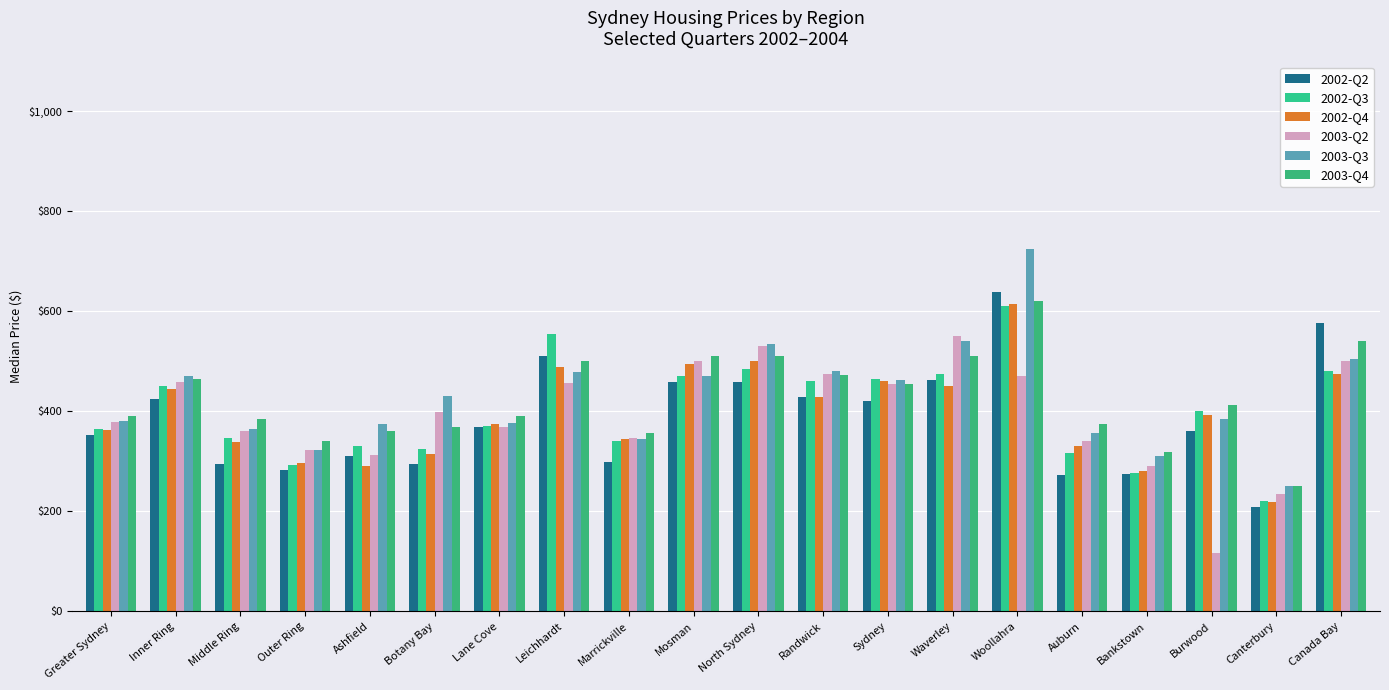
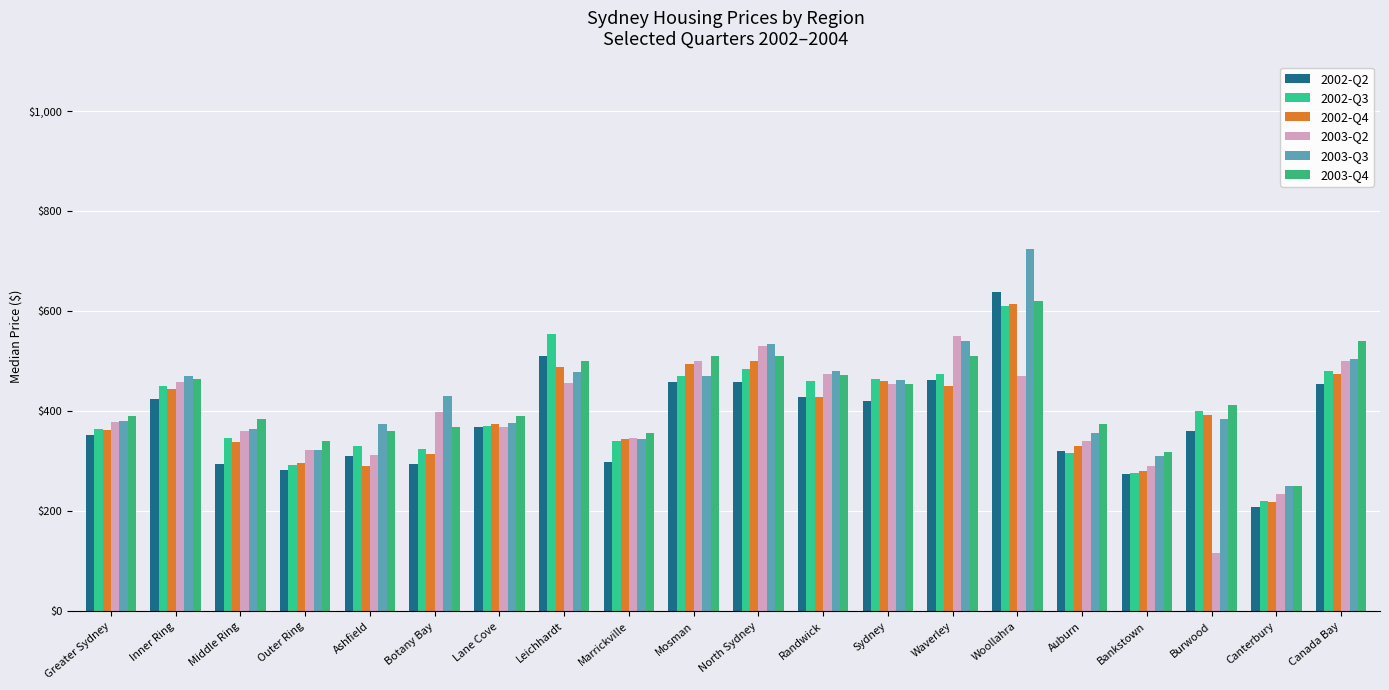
  {
    "2002-Q2": {
      "Greater Sydney": "$350",
      "Inner Ring": "$430",
      "Middle Ring": "$300",
      "Outer Ring": "$280",
      "Ashfield": "$310",
      "Botany Bay": "$300",
      "Lane Cove": "$370",
      "Leichhardt": "$510",
      "Marrickville": "$300",
      "Mosman": "$460",
      "North Sydney": "$460",
      "Randwick": "$430",
      "Sydney": "$420",
      "Waverley": "$460",
      "Woollahra": "$640",
-     "Auburn": "$270",
+     "Auburn": "$320",
      "Bankstown": "$280",
      "Burwood": "$360",
      "Canterbury": "$210",
-     "Canada Bay": "$580"
+     "Canada Bay": "$460"
    },
    "2002-Q4": {
      "Greater Sydney": "$360",
      "Inner Ring": "$450",
      "Middle Ring": "$340",
      "Outer Ring": "$300",
      "Ashfield": "$290",
      "Botany Bay": "$320",
      "Lane Cove": "$380",
      "Leichhardt": "$490",
      "Marrickville": "$350",
      "Mosman": "$500",
      "North Sydney": "$500",
      "Randwick": "$430",
      "Sydney": "$460",
      "Waverley": "$450",
      "Woollahra": "$610",
      "Auburn": "$330",
      "Bankstown": "$280",
      "Burwood": "$390",
      "Canterbury": "$220",
      "Canada Bay": "$480"
    },
    "2003-Q2": {
      "Greater Sydney": "$380",
      "Inner Ring": "$460",
      "Middle Ring": "$360",
      "Outer Ring": "$320",
      "Ashfield": "$310",
      "Botany Bay": "$400",
      "Lane Cove": "$370",
      "Leichhardt": "$460",
      "Marrickville": "$350",
      "Mosman": "$500",
      "North Sydney": "$530",
      "Randwick": "$480",
      "Sydney": "$460",
      "Waverley": "$550",
      "Woollahra": "$470",
      "Auburn": "$340",
      "Bankstown": "$290",
      "Burwood": "$120",
      "Canterbury": "$240",
      "Canada Bay": "$500"
    },
    "2003-Q3": {
      "Greater Sydney": "$380",
      "Inner Ring": "$470",
      "Middle Ring": "$370",
      "Outer Ring": "$320",
      "Ashfield": "$380",
      "Botany Bay": "$430",
      "Lane Cove": "$380",
      "Leichhardt": "$480",
      "Marrickville": "$350",
      "Mosman": "$470",
      "North Sydney": "$540",
      "Randwick": "$480",
      "Sydney": "$460",
      "Waverley": "$540",
      "Woollahra": "$730",
      "Auburn": "$360",
      "Bankstown": "$310",
      "Burwood": "$380",
      "Canterbury": "$250",
      "Canada Bay": "$510"
    }
  }
